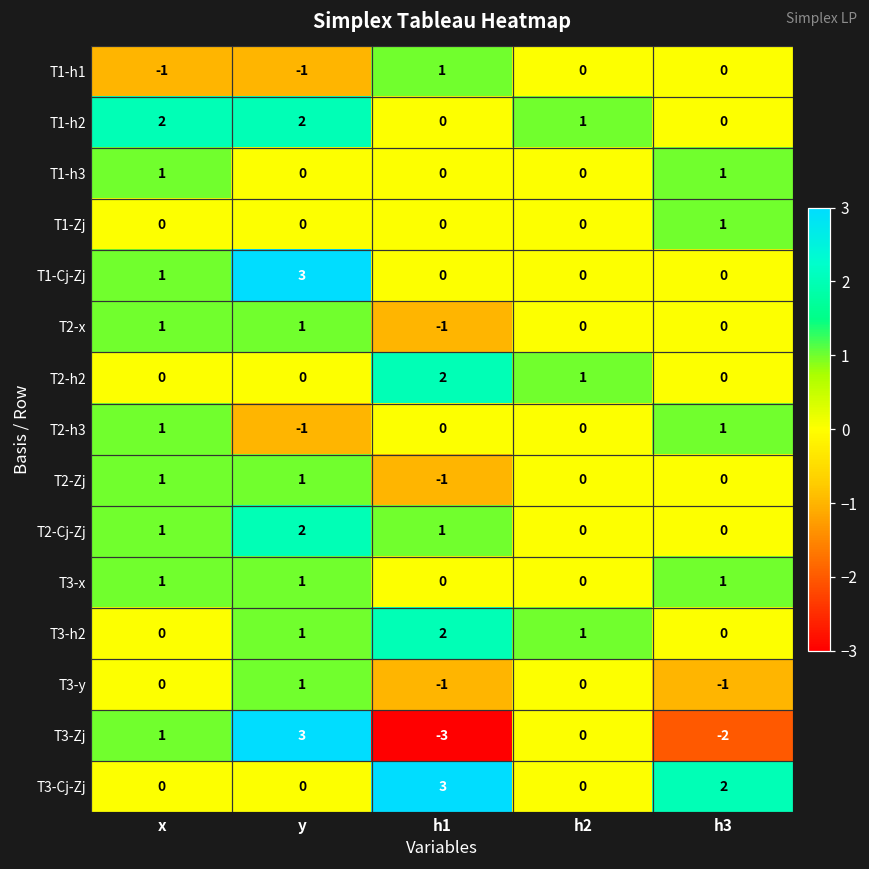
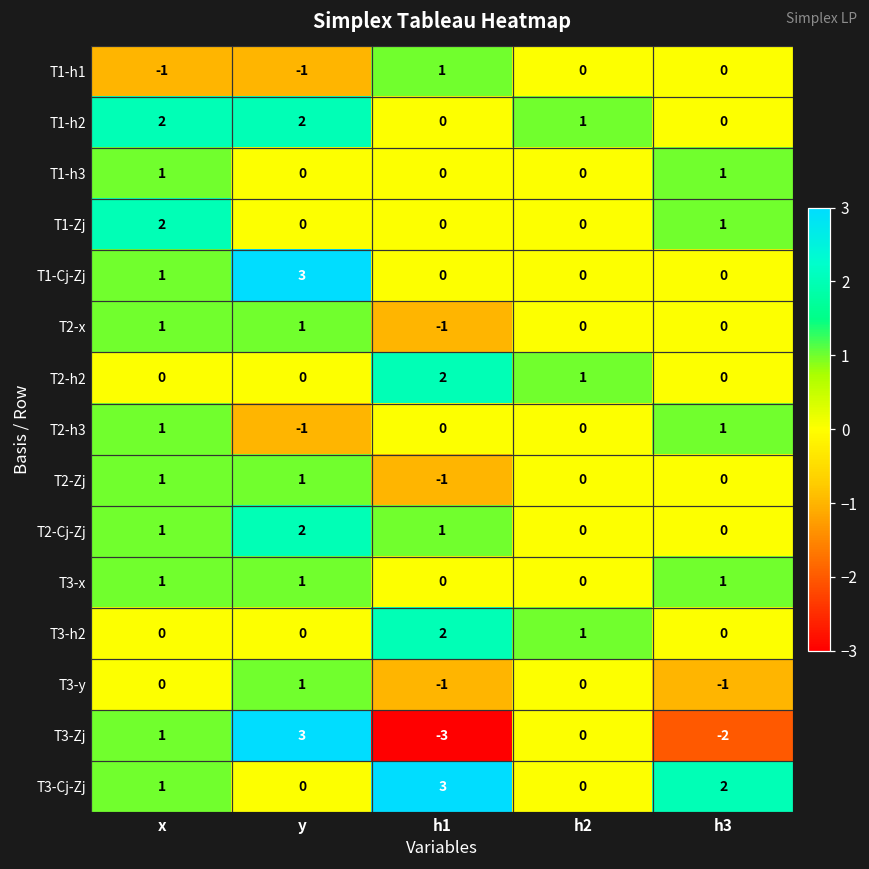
  {
    "T1-h1": {
      "x": -1,
      "y": -1,
      "h1": 1,
      "h2": 0,
      "h3": 0
    },
    "T1-h2": {
      "x": 2,
      "y": 2,
      "h1": 0,
      "h2": 1,
      "h3": 0
    },
    "T1-h3": {
      "x": 1,
      "y": 0,
      "h1": 0,
      "h2": 0,
      "h3": 1
    },
    "T1-Zj": {
-     "x": 0,
+     "x": 2,
      "y": 0,
      "h1": 0,
      "h2": 0,
      "h3": 1
    },
    "T1-Cj-Zj": {
      "x": 1,
      "y": 3,
      "h1": 0,
      "h2": 0,
      "h3": 0
    },
    "T2-x": {
      "x": 1,
      "y": 1,
      "h1": -1,
      "h2": 0,
      "h3": 0
    },
    "T2-h2": {
      "x": 0,
      "y": 0,
      "h1": 2,
      "h2": 1,
      "h3": 0
    },
    "T2-h3": {
      "x": 1,
      "y": -1,
      "h1": 0,
      "h2": 0,
      "h3": 1
    },
    "T2-Zj": {
      "x": 1,
      "y": 1,
      "h1": -1,
      "h2": 0,
      "h3": 0
    },
    "T2-Cj-Zj": {
      "x": 1,
      "y": 2,
      "h1": 1,
      "h2": 0,
      "h3": 0
    },
    "T3-x": {
      "x": 1,
      "y": 1,
      "h1": 0,
      "h2": 0,
      "h3": 1
    },
    "T3-h2": {
      "x": 0,
-     "y": 1,
+     "y": 0,
      "h1": 2,
      "h2": 1,
      "h3": 0
    },
    "T3-y": {
      "x": 0,
      "y": 1,
      "h1": -1,
      "h2": 0,
      "h3": -1
    },
    "T3-Zj": {
      "x": 1,
      "y": 3,
      "h1": -3,
      "h2": 0,
      "h3": -2
    },
    "T3-Cj-Zj": {
-     "x": 0,
+     "x": 1,
      "y": 0,
      "h1": 3,
      "h2": 0,
      "h3": 2
    }
  }
